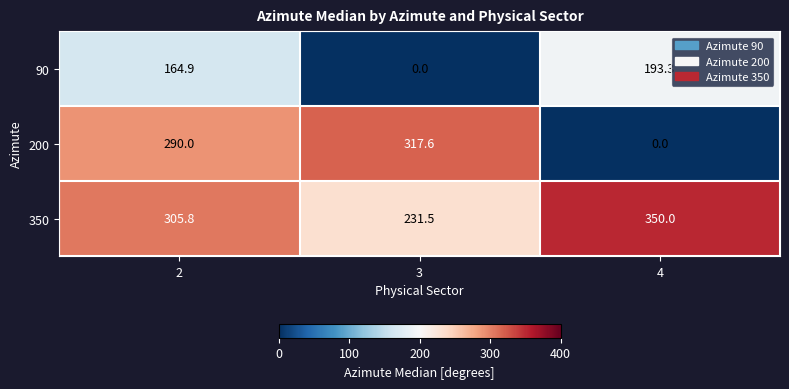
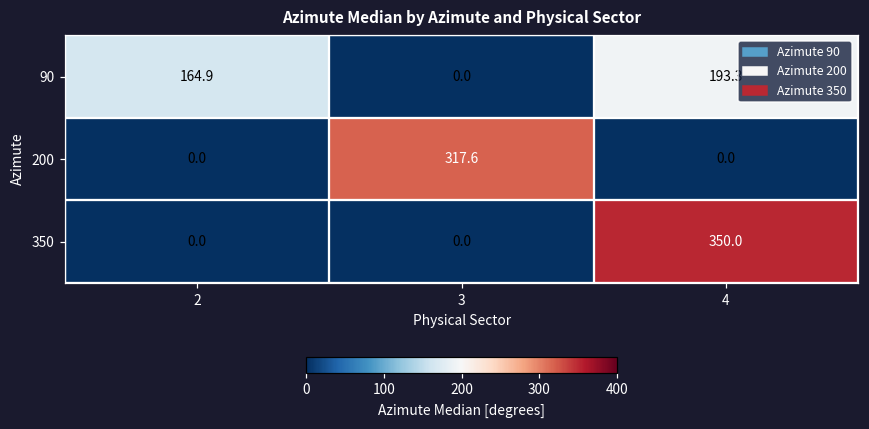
  {
    "90": {
      "2": 164.9,
      "3": 0.0
    },
    "200": {
-     "2": 290.0,
+     "2": 0.0,
      "3": 317.6,
      "4": 0.0
    },
    "350": {
-     "2": 305.8,
-     "3": 231.5,
+     "2": 0.0,
+     "3": 0.0,
      "4": 350.0
    }
  }
